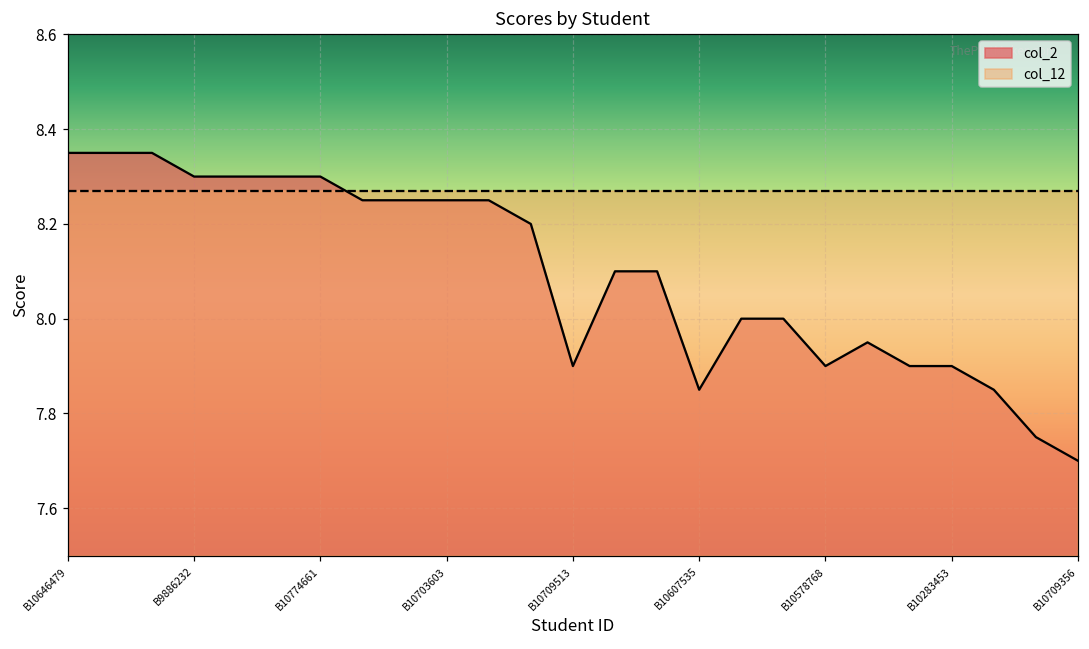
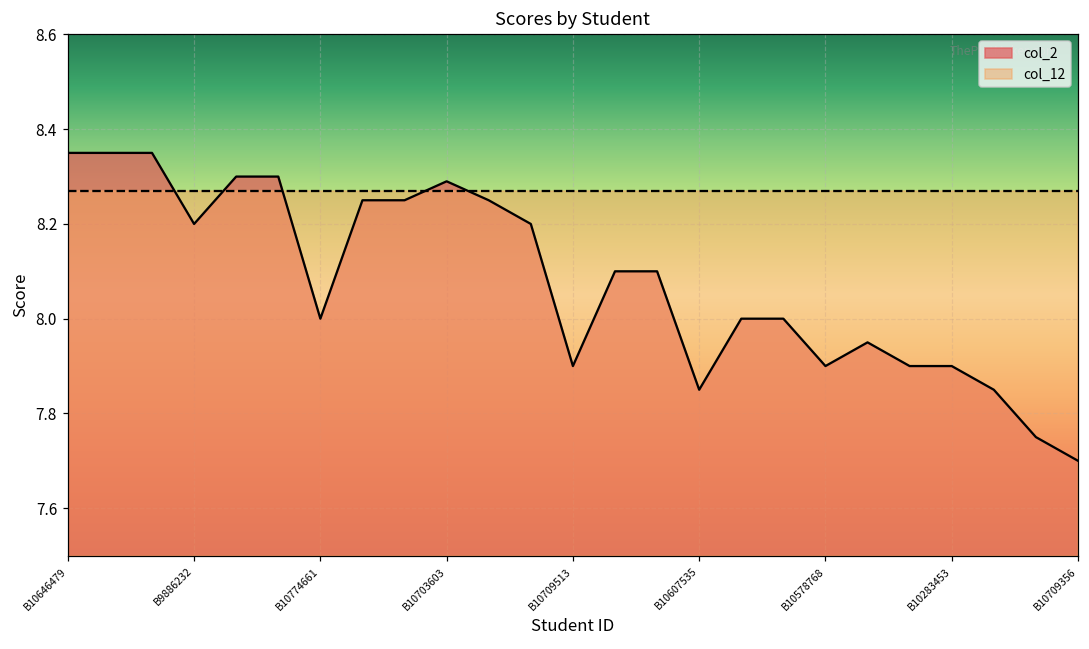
  {
    "col_2": {
      "B10646479": 8.35,
-     "B9886232": 8.3,
-     "B10774661": 8.3,
-     "B10703603": 8.25,
+     "B9886232": 8.2,
+     "B10774661": 8.0,
+     "B10703603": 8.29,
      "B10709513": 7.90,
      "B10607535": 7.85,
      "B10578768": 7.90,
      "B10283453": 7.90,
      "B10709356": 7.70
    },
    "col_12": {
      "B10646479": 8.27,
      "B9886232": 8.27,
      "B10774661": 8.27,
      "B10703603": 8.27,
      "B10709513": 8.27,
      "B10607535": 8.27,
      "B10578768": 8.27,
      "B10283453": 8.27,
      "B10709356": 8.27
    }
  }
